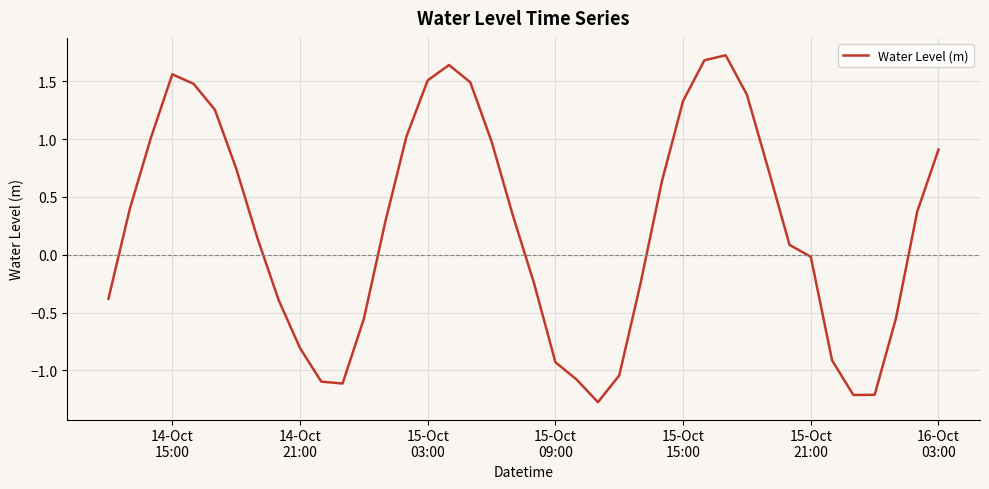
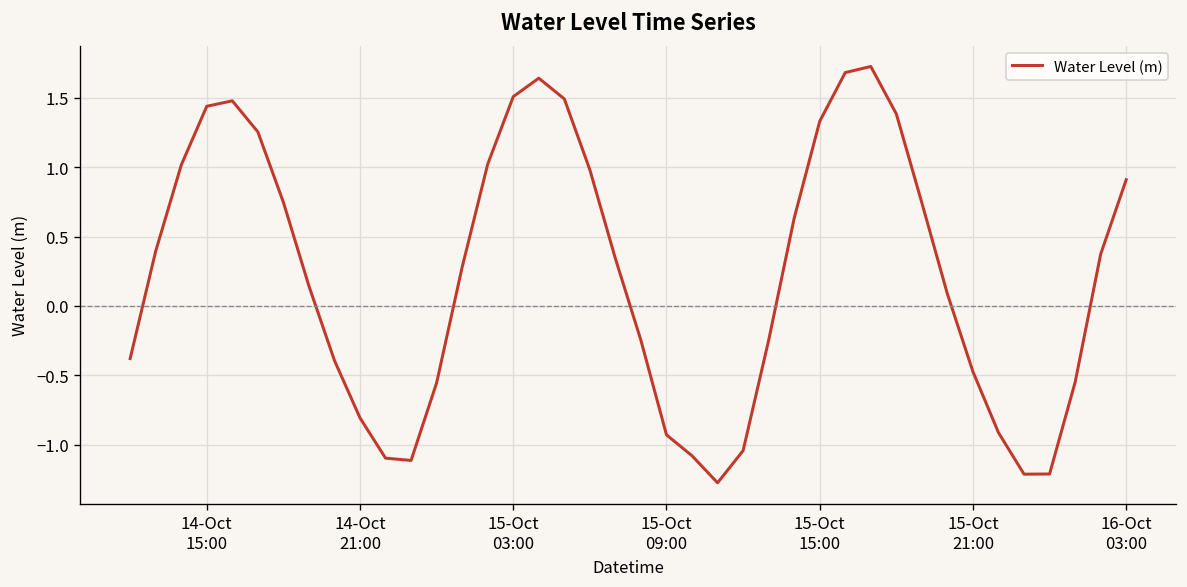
  {
-   "14-Oct 15:00": 1.56,
+   "14-Oct 15:00": 1.44,
    "14-Oct 21:00": -0.81,
    "15-Oct 03:00": 1.51,
    "15-Oct 09:00": -0.93,
    "15-Oct 15:00": 1.33,
-   "15-Oct 21:00": -0.02,
+   "15-Oct 21:00": -0.47,
    "16-Oct 03:00": 0.91
  }
